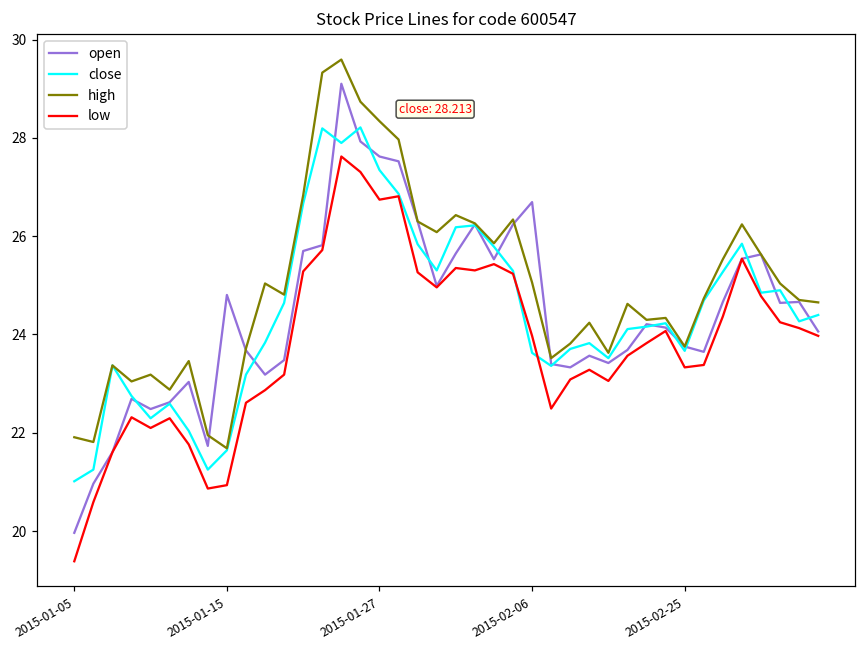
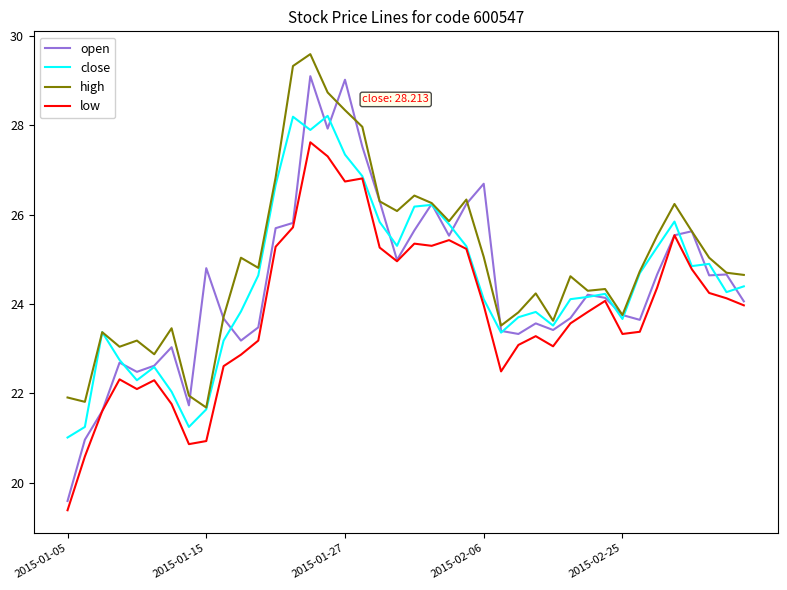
  {
    "open": {
-     "2015-01-05": 20.0,
+     "2015-01-05": 19.6,
      "2015-01-15": 24.8,
-     "2015-01-27": 27.6,
+     "2015-01-27": 29.0,
      "2015-02-06": 26.7
    },
    "close": {
      "2015-01-05": 21.0,
      "2015-01-27": 27.3,
-     "2015-02-06": 23.6,
+     "2015-02-06": 24.1,
      "2015-02-25": 23.7
    },
    "high": {
      "2015-01-05": 21.9,
      "2015-02-06": 25.1
    },
    "low": {
      "2015-01-05": 19.4,
      "2015-01-15": 20.9,
      "2015-01-27": 26.7,
      "2015-02-06": 24.0,
      "2015-02-25": 23.3
    }
  }
